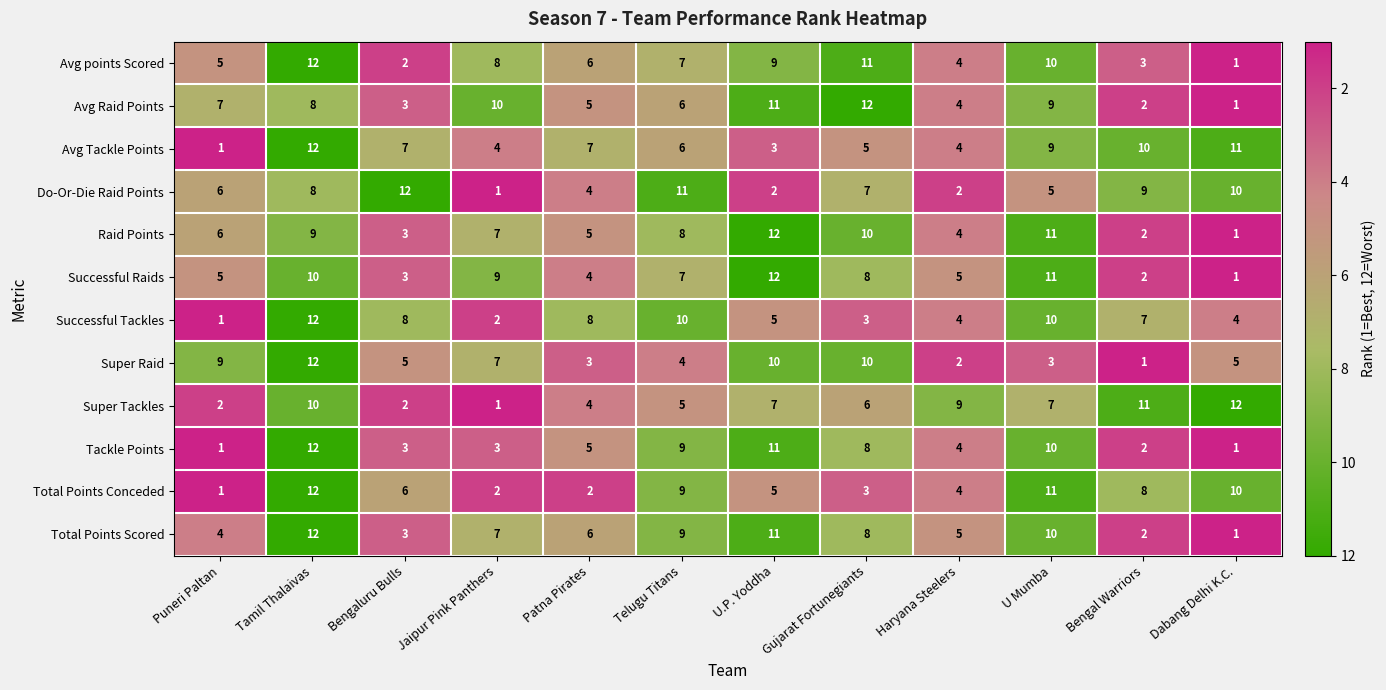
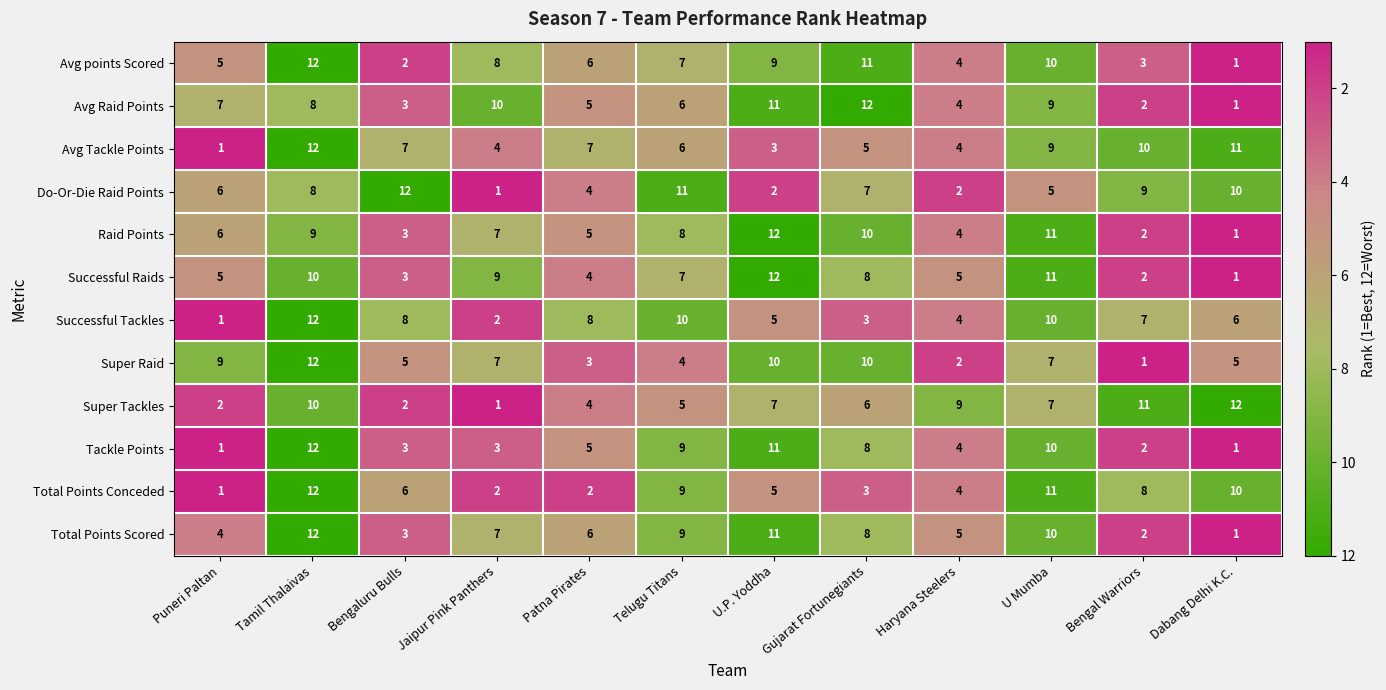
  {
    "Avg points Scored": {
      "Puneri Paltan": 5,
      "Tamil Thalaivas": 12,
      "Bengaluru Bulls": 2,
      "Jaipur Pink Panthers": 8,
      "Patna Pirates": 6,
      "Telugu Titans": 7,
      "U.P. Yoddha": 9,
      "Gujarat Fortunegiants": 11,
      "Haryana Steelers": 4,
      "U Mumba": 10,
      "Bengal Warriors": 3,
      "Dabang Delhi K.C.": 1
    },
    "Avg Raid Points": {
      "Puneri Paltan": 7,
      "Tamil Thalaivas": 8,
      "Bengaluru Bulls": 3,
      "Jaipur Pink Panthers": 10,
      "Patna Pirates": 5,
      "Telugu Titans": 6,
      "U.P. Yoddha": 11,
      "Gujarat Fortunegiants": 12,
      "Haryana Steelers": 4,
      "U Mumba": 9,
      "Bengal Warriors": 2,
      "Dabang Delhi K.C.": 1
    },
    "Avg Tackle Points": {
      "Puneri Paltan": 1,
      "Tamil Thalaivas": 12,
      "Bengaluru Bulls": 7,
      "Jaipur Pink Panthers": 4,
      "Patna Pirates": 7,
      "Telugu Titans": 6,
      "U.P. Yoddha": 3,
      "Gujarat Fortunegiants": 5,
      "Haryana Steelers": 4,
      "U Mumba": 9,
      "Bengal Warriors": 10,
      "Dabang Delhi K.C.": 11
    },
    "Do-Or-Die Raid Points": {
      "Puneri Paltan": 6,
      "Tamil Thalaivas": 8,
      "Bengaluru Bulls": 12,
      "Jaipur Pink Panthers": 1,
      "Patna Pirates": 4,
      "Telugu Titans": 11,
      "U.P. Yoddha": 2,
      "Gujarat Fortunegiants": 7,
      "Haryana Steelers": 2,
      "U Mumba": 5,
      "Bengal Warriors": 9,
      "Dabang Delhi K.C.": 10
    },
    "Raid Points": {
      "Puneri Paltan": 6,
      "Tamil Thalaivas": 9,
      "Bengaluru Bulls": 3,
      "Jaipur Pink Panthers": 7,
      "Patna Pirates": 5,
      "Telugu Titans": 8,
      "U.P. Yoddha": 12,
      "Gujarat Fortunegiants": 10,
      "Haryana Steelers": 4,
      "U Mumba": 11,
      "Bengal Warriors": 2,
      "Dabang Delhi K.C.": 1
    },
    "Successful Raids": {
      "Puneri Paltan": 5,
      "Tamil Thalaivas": 10,
      "Bengaluru Bulls": 3,
      "Jaipur Pink Panthers": 9,
      "Patna Pirates": 4,
      "Telugu Titans": 7,
      "U.P. Yoddha": 12,
      "Gujarat Fortunegiants": 8,
      "Haryana Steelers": 5,
      "U Mumba": 11,
      "Bengal Warriors": 2,
      "Dabang Delhi K.C.": 1
    },
    "Successful Tackles": {
      "Puneri Paltan": 1,
      "Tamil Thalaivas": 12,
      "Bengaluru Bulls": 8,
      "Jaipur Pink Panthers": 2,
      "Patna Pirates": 8,
      "Telugu Titans": 10,
      "U.P. Yoddha": 5,
      "Gujarat Fortunegiants": 3,
      "Haryana Steelers": 4,
      "U Mumba": 10,
      "Bengal Warriors": 7,
-     "Dabang Delhi K.C.": 4
+     "Dabang Delhi K.C.": 6
    },
    "Super Raid": {
      "Puneri Paltan": 9,
      "Tamil Thalaivas": 12,
      "Bengaluru Bulls": 5,
      "Jaipur Pink Panthers": 7,
      "Patna Pirates": 3,
      "Telugu Titans": 4,
      "U.P. Yoddha": 10,
      "Gujarat Fortunegiants": 10,
      "Haryana Steelers": 2,
-     "U Mumba": 3,
+     "U Mumba": 7,
      "Bengal Warriors": 1,
      "Dabang Delhi K.C.": 5
    },
    "Super Tackles": {
      "Puneri Paltan": 2,
      "Tamil Thalaivas": 10,
      "Bengaluru Bulls": 2,
      "Jaipur Pink Panthers": 1,
      "Patna Pirates": 4,
      "Telugu Titans": 5,
      "U.P. Yoddha": 7,
      "Gujarat Fortunegiants": 6,
      "Haryana Steelers": 9,
      "U Mumba": 7,
      "Bengal Warriors": 11,
      "Dabang Delhi K.C.": 12
    },
    "Tackle Points": {
      "Puneri Paltan": 1,
      "Tamil Thalaivas": 12,
      "Bengaluru Bulls": 3,
      "Jaipur Pink Panthers": 3,
      "Patna Pirates": 5,
      "Telugu Titans": 9,
      "U.P. Yoddha": 11,
      "Gujarat Fortunegiants": 8,
      "Haryana Steelers": 4,
      "U Mumba": 10,
      "Bengal Warriors": 2,
      "Dabang Delhi K.C.": 1
    },
    "Total Points Conceded": {
      "Puneri Paltan": 1,
      "Tamil Thalaivas": 12,
      "Bengaluru Bulls": 6,
      "Jaipur Pink Panthers": 2,
      "Patna Pirates": 2,
      "Telugu Titans": 9,
      "U.P. Yoddha": 5,
      "Gujarat Fortunegiants": 3,
      "Haryana Steelers": 4,
      "U Mumba": 11,
      "Bengal Warriors": 8,
      "Dabang Delhi K.C.": 10
    },
    "Total Points Scored": {
      "Puneri Paltan": 4,
      "Tamil Thalaivas": 12,
      "Bengaluru Bulls": 3,
      "Jaipur Pink Panthers": 7,
      "Patna Pirates": 6,
      "Telugu Titans": 9,
      "U.P. Yoddha": 11,
      "Gujarat Fortunegiants": 8,
      "Haryana Steelers": 5,
      "U Mumba": 10,
      "Bengal Warriors": 2,
      "Dabang Delhi K.C.": 1
    }
  }
